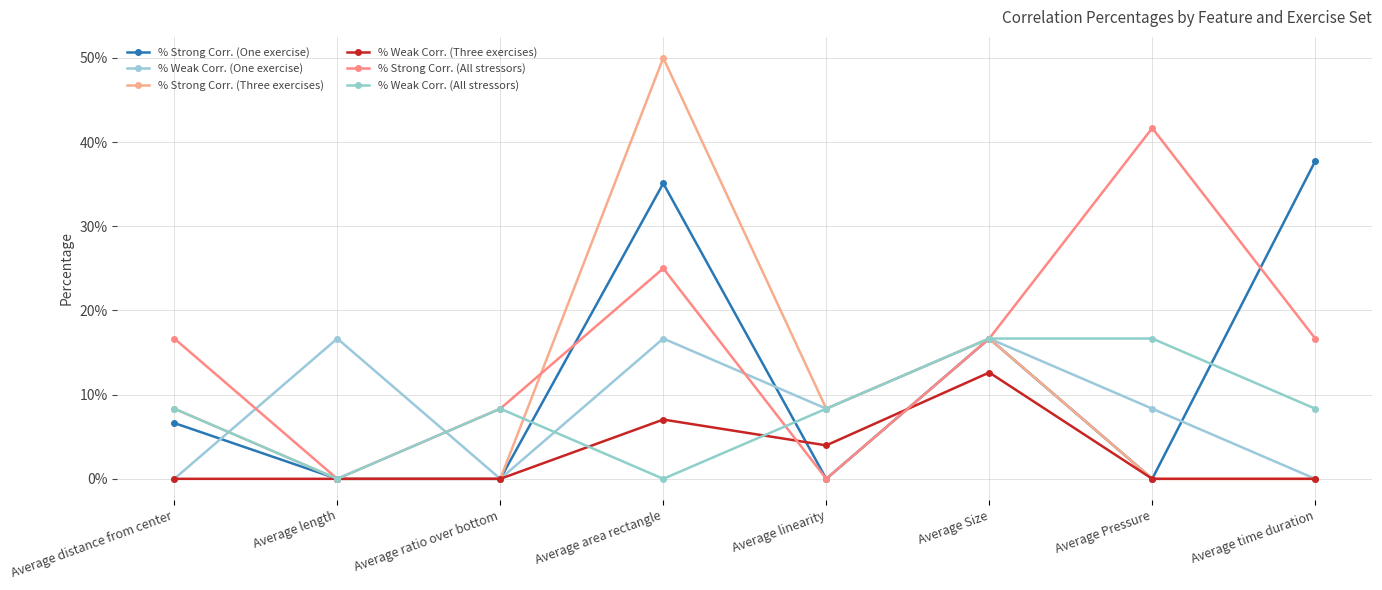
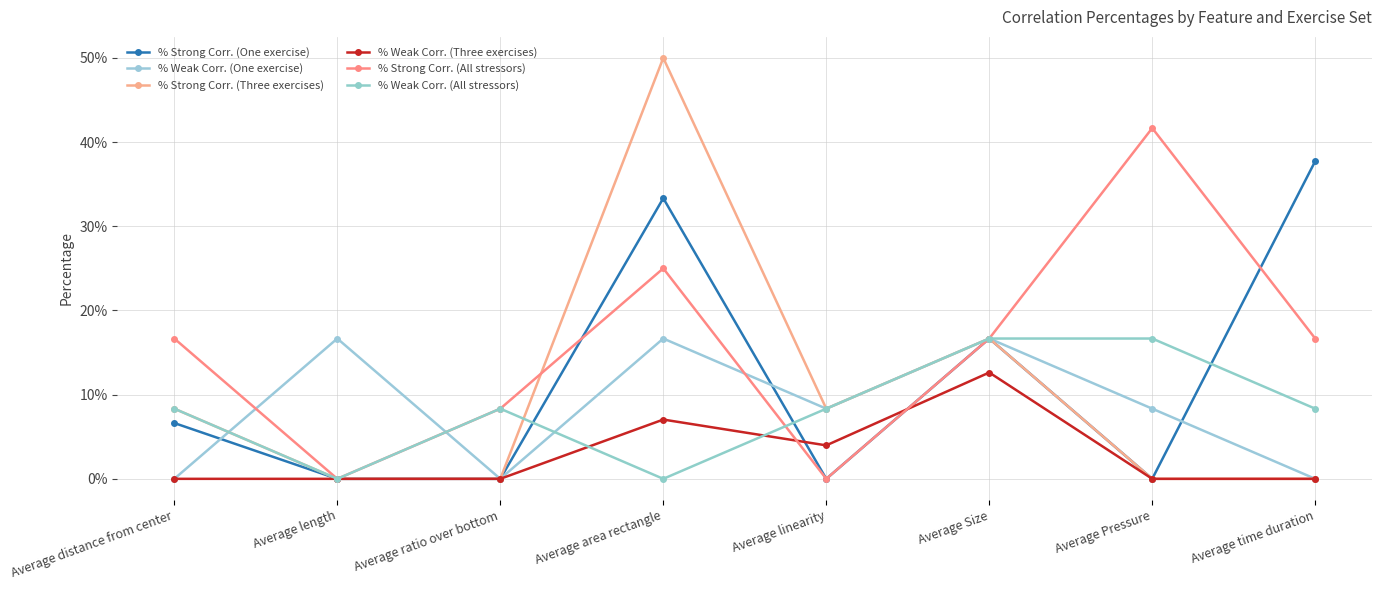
  {
    "% Strong Corr. (One exercise)": {
      "Average distance from center": "7%",
-     "Average area rectangle": "35%",
+     "Average area rectangle": "33%",
      "Average time duration": "38%"
    },
    "% Weak Corr. (Three exercises)": {
      "Average area rectangle": "7%",
      "Average linearity": "4%",
      "Average Size": "13%"
    }
  }
